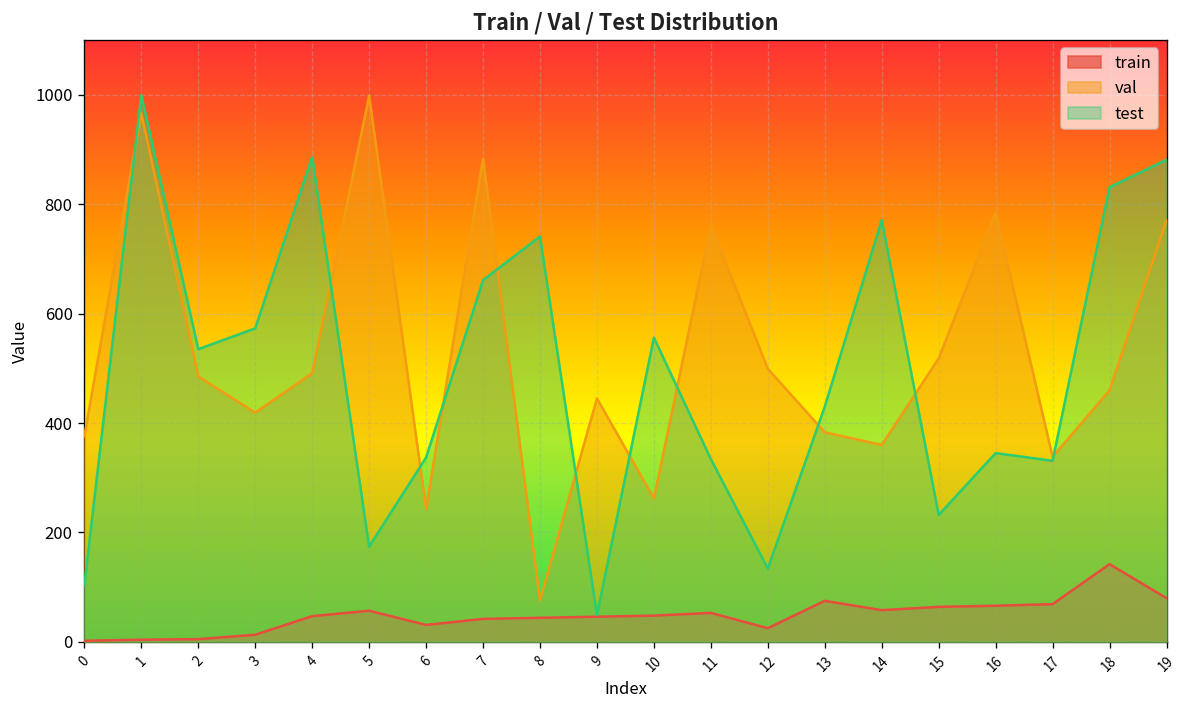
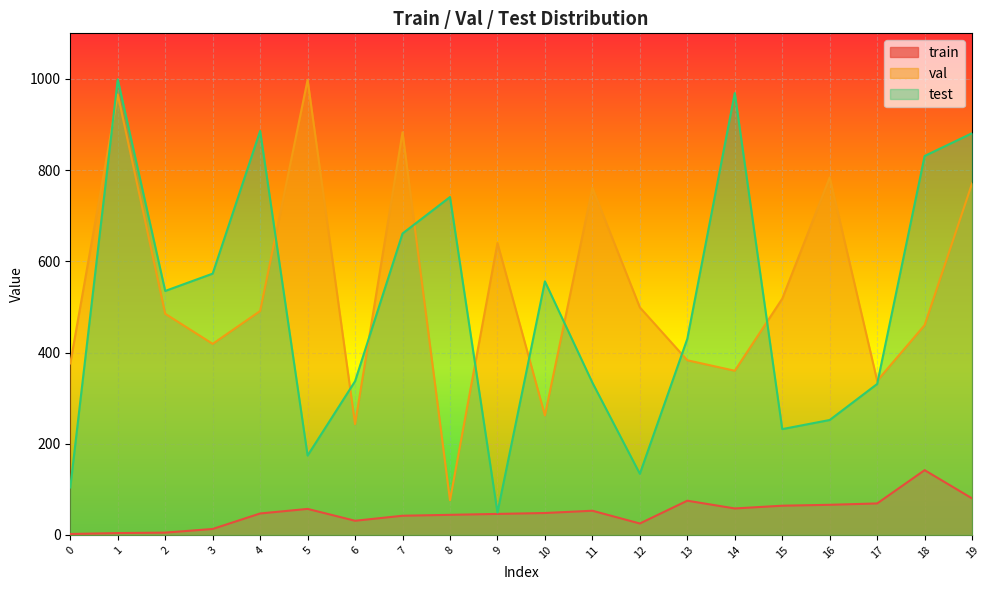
  {
    "train": {
      "0": 0,
      "1": 0,
      "2": 10,
      "3": 10,
      "4": 50,
      "5": 60,
      "6": 30,
      "7": 40,
      "8": 40,
      "10": 50,
      "11": 50,
      "12": 30,
      "13": 80,
      "14": 60,
      "15": 60,
      "16": 70,
      "17": 70,
      "18": 140,
      "19": 80
    },
    "val": {
      "0": 380,
      "1": 970,
      "2": 490,
      "3": 420,
      "4": 490,
      "5": 1000,
      "6": 240,
      "7": 880,
      "8": 80,
-     "9": 450,
+     "9": 640,
      "10": 260,
      "11": 760,
      "12": 500,
      "13": 380,
      "14": 360,
      "15": 520,
      "16": 780,
      "17": 340,
      "18": 460,
      "19": 770
    },
    "test": {
      "0": 100,
      "1": 1000,
      "2": 540,
      "3": 570,
      "4": 890,
      "5": 170,
      "6": 340,
      "7": 660,
      "8": 740,
      "10": 560,
      "11": 330,
      "12": 130,
      "13": 430,
-     "14": 770,
+     "14": 970,
      "15": 230,
-     "16": 350,
+     "16": 250,
      "17": 330,
      "18": 830,
      "19": 880
    }
  }
